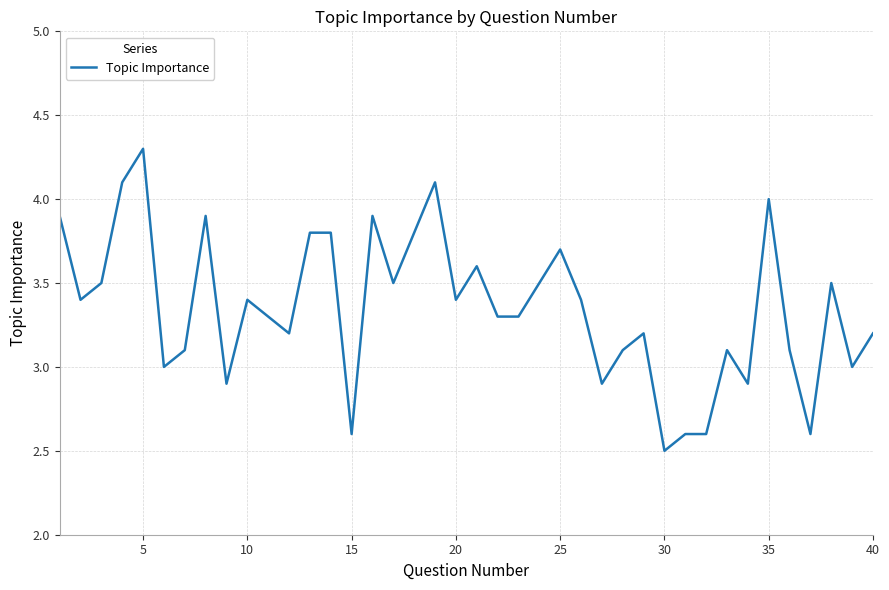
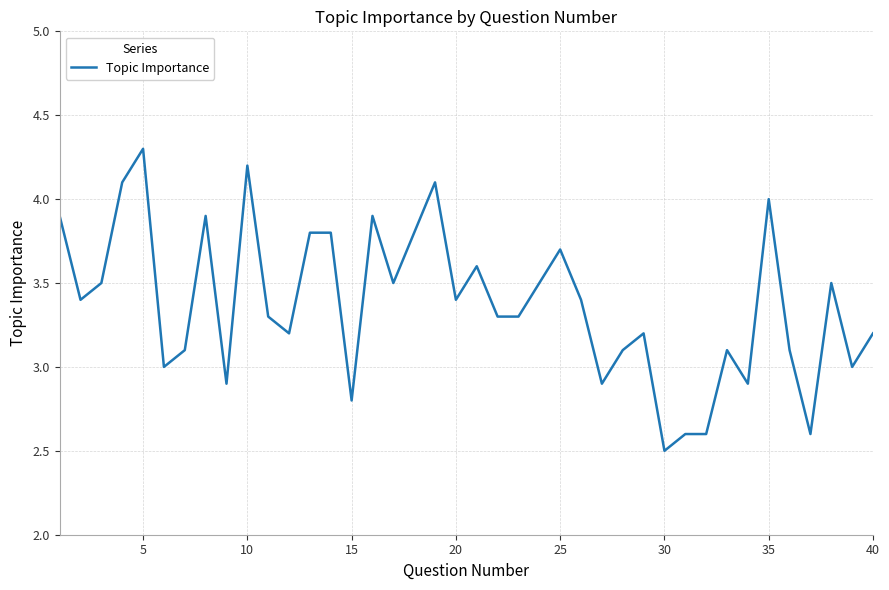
  {
    "5": 4.3,
-   "10": 3.4,
-   "15": 2.6,
+   "10": 4.2,
+   "15": 2.8,
    "20": 3.4,
    "25": 3.7,
    "30": 2.5,
    "35": 4.0,
    "40": 3.2
  }
